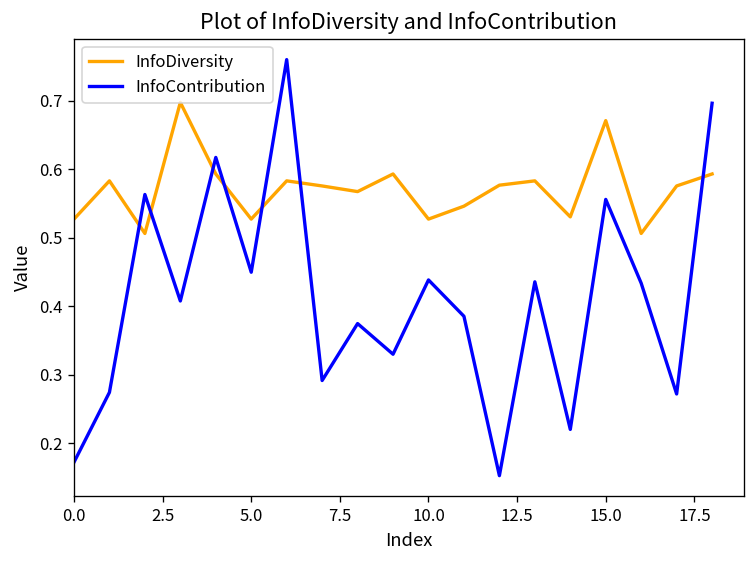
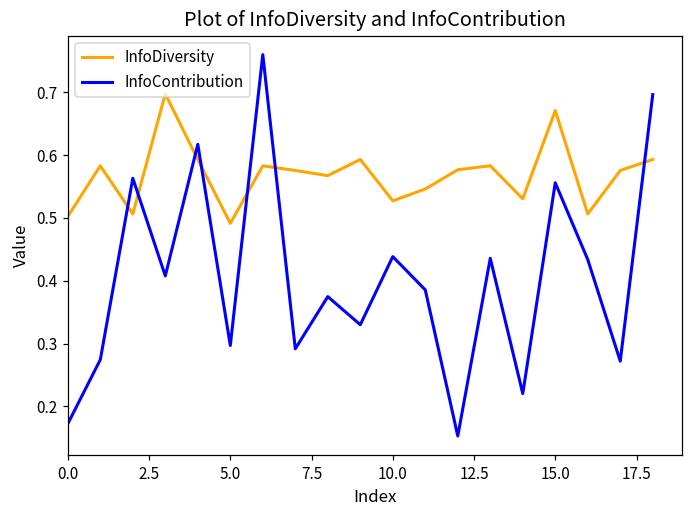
  {
    "InfoDiversity": {
-     "0.0": 0.53,
-     "5.0": 0.53,
+     "0.0": 0.50,
+     "5.0": 0.49,
      "10.0": 0.53,
      "15.0": 0.67
    },
    "InfoContribution": {
      "0.0": 0.17,
-     "5.0": 0.45,
+     "5.0": 0.30,
      "10.0": 0.44,
      "15.0": 0.56
    }
  }
